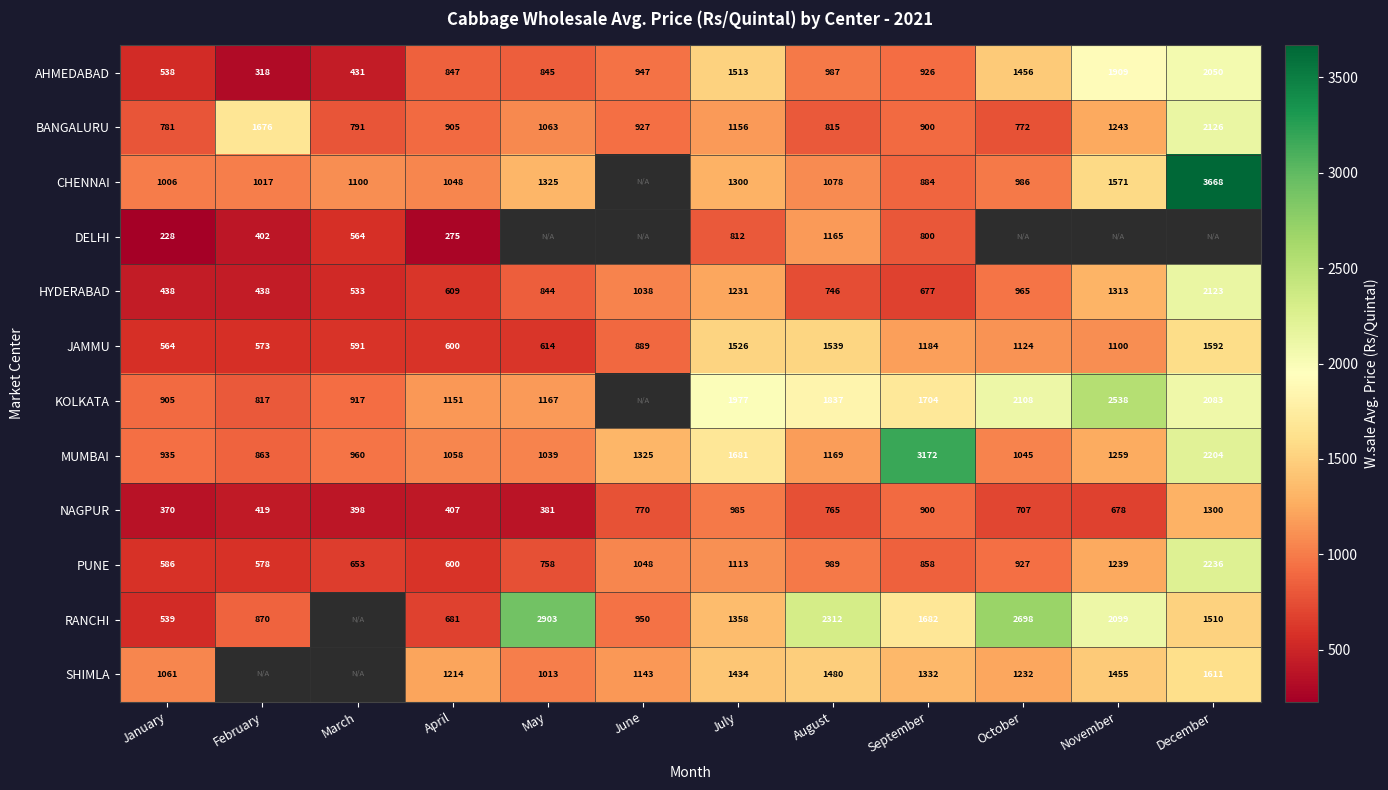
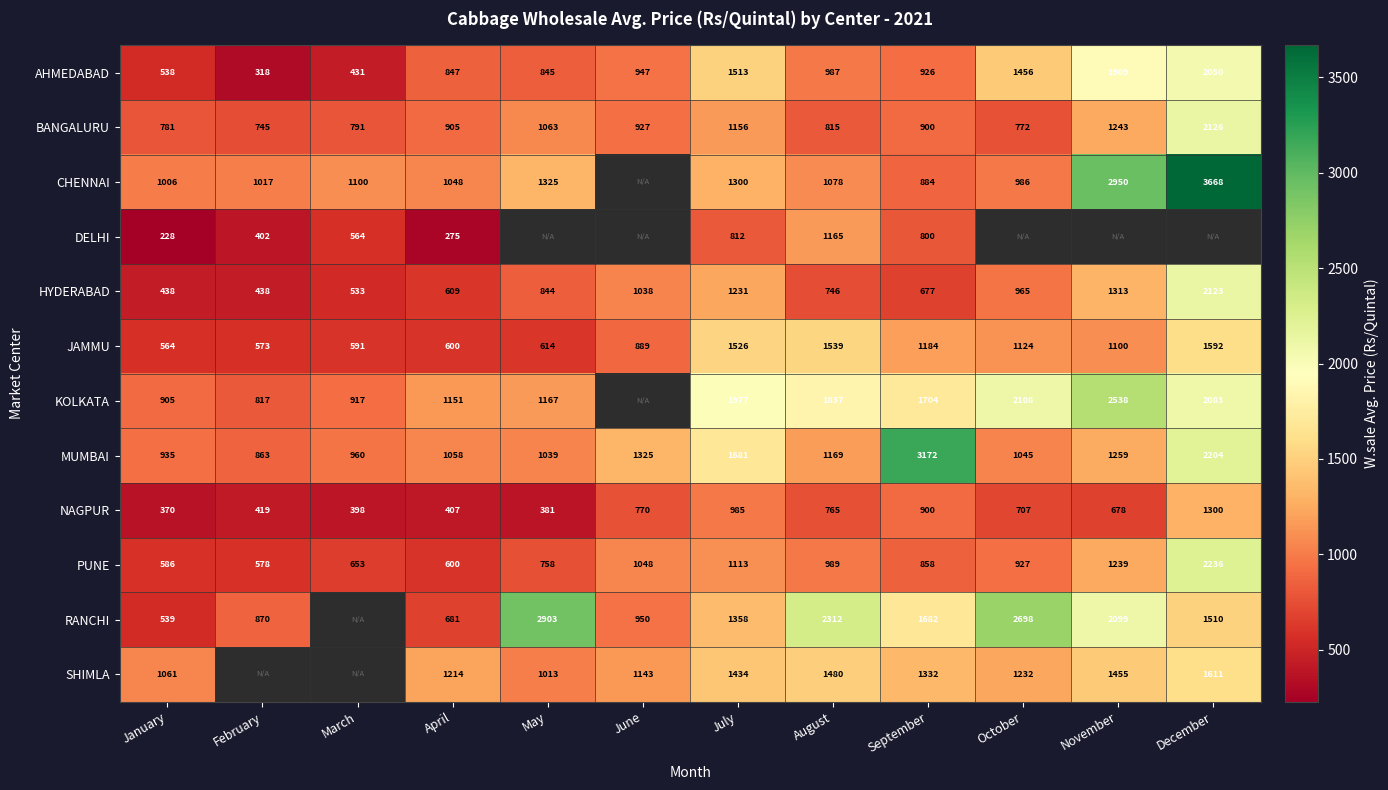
  {
    "AHMEDABAD": {
      "January": 538,
      "February": 318,
      "March": 431,
      "April": 847,
      "May": 845,
      "June": 947,
      "July": 1513,
      "August": 987,
      "September": 926,
      "October": 1456,
      "November": 1909,
      "December": 2050
    },
    "BANGALURU": {
      "January": 781,
-     "February": 1676,
+     "February": 745,
      "March": 791,
      "April": 905,
      "May": 1063,
      "June": 927,
      "July": 1156,
      "August": 815,
      "September": 900,
      "October": 772,
      "November": 1243,
      "December": 2126
    },
    "CHENNAI": {
      "January": 1006,
      "February": 1017,
      "March": 1100,
      "April": 1048,
      "May": 1325,
      "July": 1300,
      "August": 1078,
      "September": 884,
      "October": 986,
-     "November": 1571,
+     "November": 2950,
      "December": 3668
    },
    "DELHI": {
      "January": 228,
      "February": 402,
      "March": 564,
      "April": 275,
      "July": 812,
      "August": 1165,
      "September": 800
    },
    "HYDERABAD": {
      "January": 438,
      "February": 438,
      "March": 533,
      "April": 609,
      "May": 844,
      "June": 1038,
      "July": 1231,
      "August": 746,
      "September": 677,
      "October": 965,
      "November": 1313,
      "December": 2123
    },
    "JAMMU": {
      "January": 564,
      "February": 573,
      "March": 591,
      "April": 600,
      "May": 614,
      "June": 889,
      "July": 1526,
      "August": 1539,
      "September": 1184,
      "October": 1124,
      "November": 1100,
      "December": 1592
    },
    "KOLKATA": {
      "January": 905,
      "February": 817,
      "March": 917,
      "April": 1151,
      "May": 1167,
      "July": 1977,
      "August": 1837,
      "September": 1704,
      "October": 2108,
      "November": 2538,
      "December": 2083
    },
    "MUMBAI": {
      "January": 935,
      "February": 863,
      "March": 960,
      "April": 1058,
      "May": 1039,
      "June": 1325,
      "July": 1681,
      "August": 1169,
      "September": 3172,
      "October": 1045,
      "November": 1259,
      "December": 2204
    },
    "NAGPUR": {
      "January": 370,
      "February": 419,
      "March": 398,
      "April": 407,
      "May": 381,
      "June": 770,
      "July": 985,
      "August": 765,
      "September": 900,
      "October": 707,
      "November": 678,
      "December": 1300
    },
    "PUNE": {
      "January": 586,
      "February": 578,
      "March": 653,
      "April": 600,
      "May": 758,
      "June": 1048,
      "July": 1113,
      "August": 989,
      "September": 858,
      "October": 927,
      "November": 1239,
      "December": 2236
    },
    "RANCHI": {
      "January": 539,
      "February": 870,
      "April": 681,
      "May": 2903,
      "June": 950,
      "July": 1358,
      "August": 2312,
      "September": 1682,
      "October": 2698,
      "November": 2099,
      "December": 1510
    },
    "SHIMLA": {
      "January": 1061,
      "April": 1214,
      "May": 1013,
      "June": 1143,
      "July": 1434,
      "August": 1480,
      "September": 1332,
      "October": 1232,
      "November": 1455,
      "December": 1611
    }
  }
